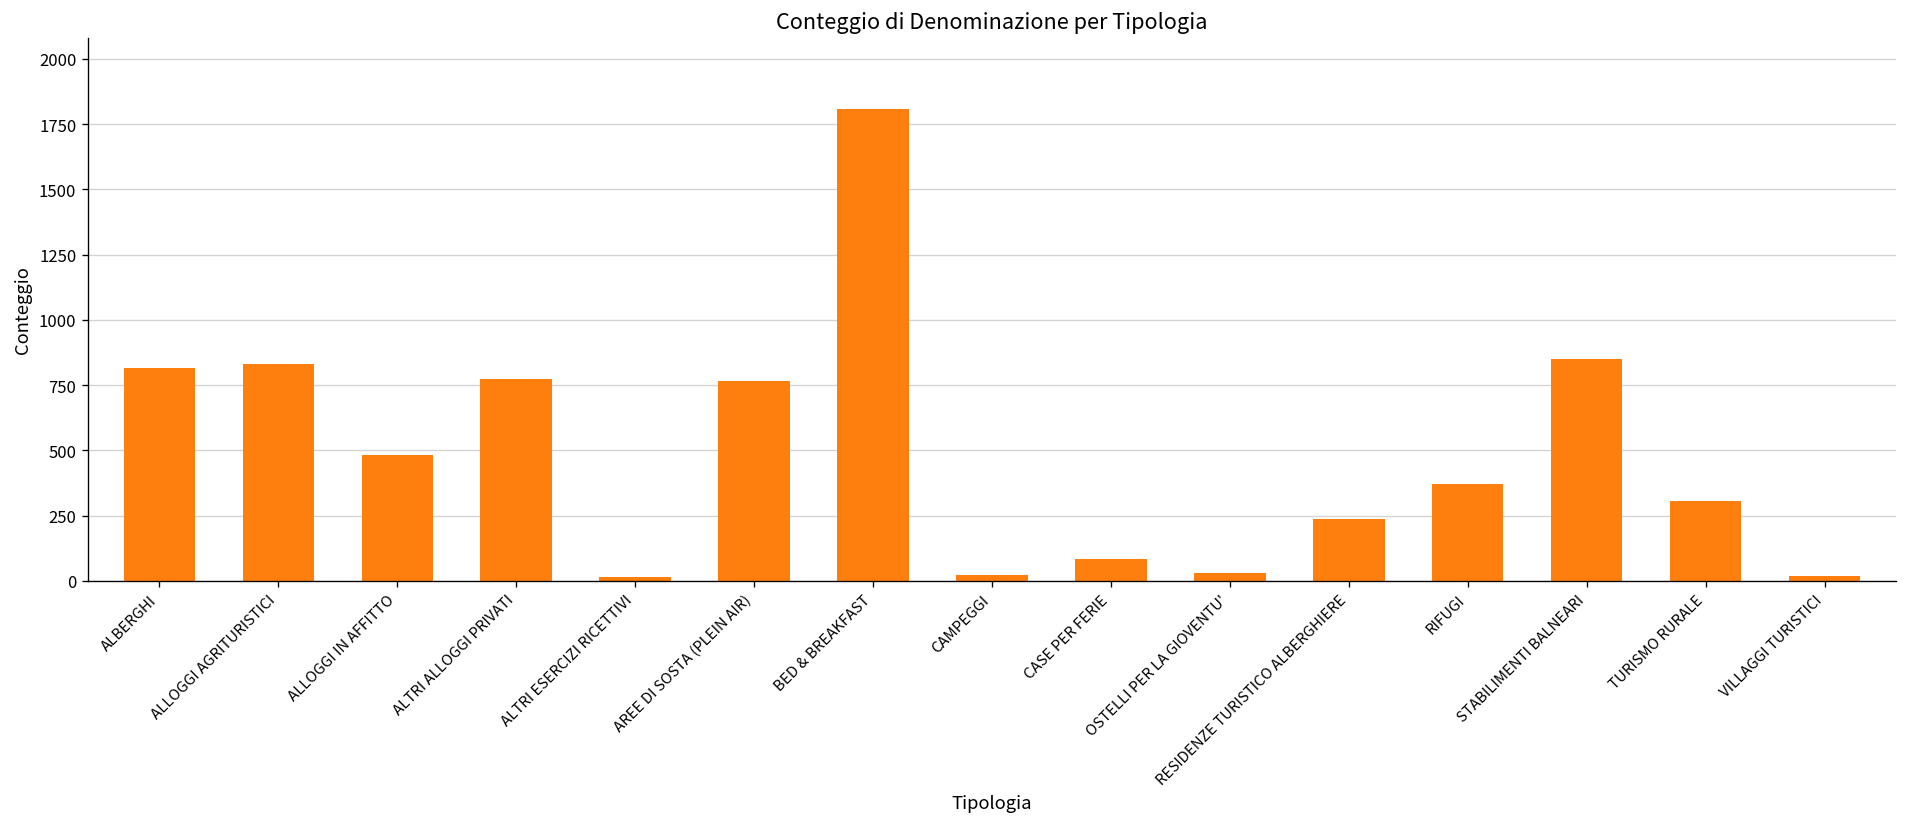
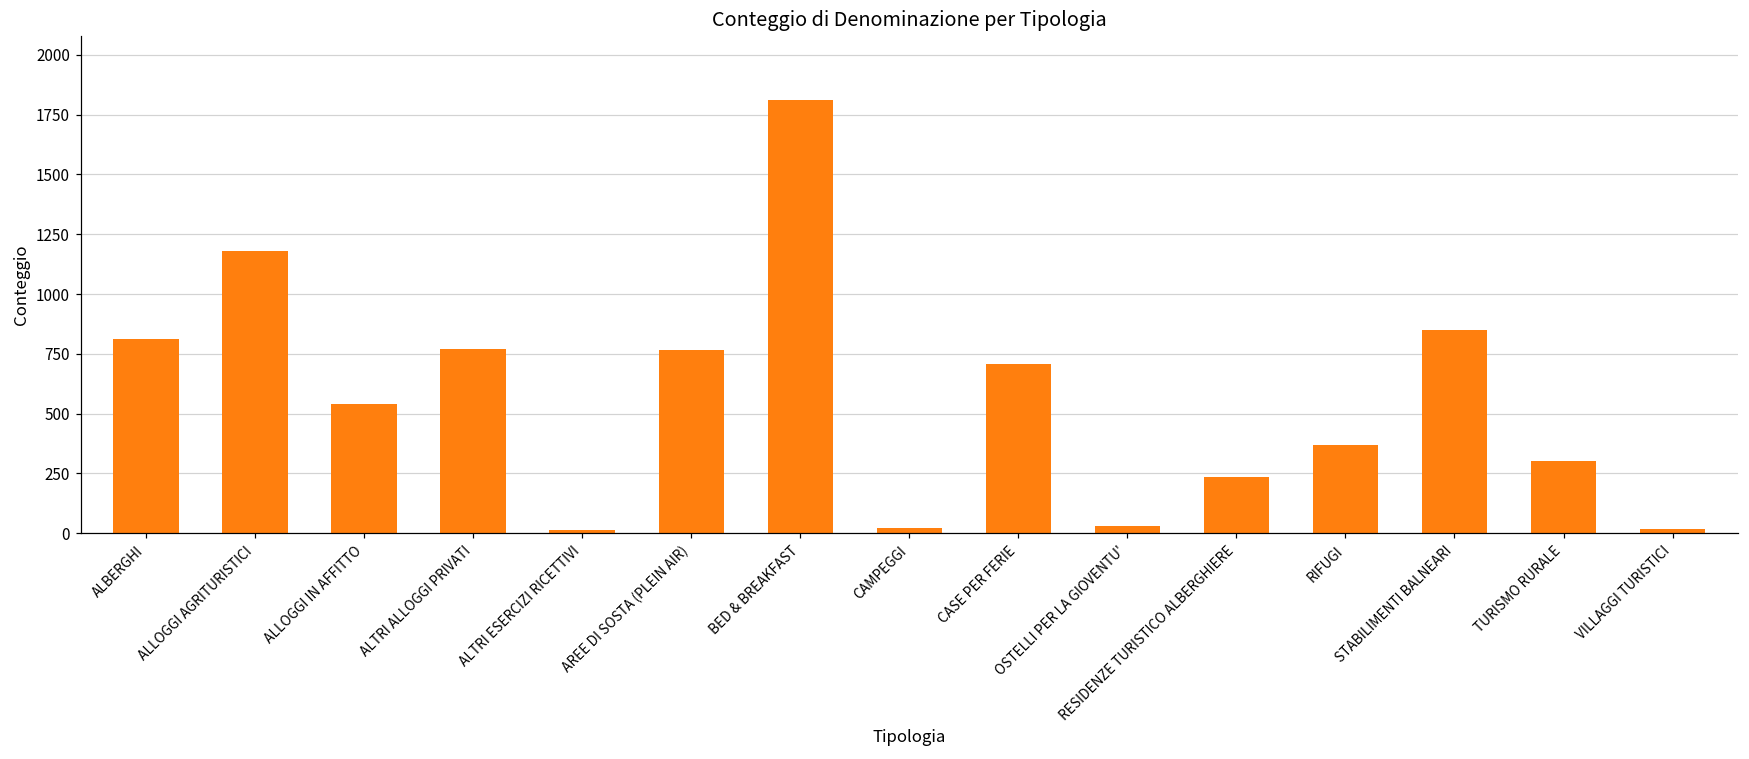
  {
    "ALBERGHI": 810,
-   "ALLOGGI AGRITURISTICI": 830,
-   "ALLOGGI IN AFFITTO": 480,
+   "ALLOGGI AGRITURISTICI": 1180,
+   "ALLOGGI IN AFFITTO": 540,
    "ALTRI ALLOGGI PRIVATI": 770,
    "ALTRI ESERCIZI RICETTIVI": 10,
    "AREE DI SOSTA (PLEIN AIR)": 770,
    "BED & BREAKFAST": 1810,
    "CAMPEGGI": 20,
-   "CASE PER FERIE": 80,
+   "CASE PER FERIE": 710,
    "OSTELLI PER LA GIOVENTU'": 30,
    "RESIDENZE TURISTICO ALBERGHIERE": 240,
    "RIFUGI": 370,
    "STABILIMENTI BALNEARI": 850,
    "TURISMO RURALE": 300,
    "VILLAGGI TURISTICI": 20
  }
